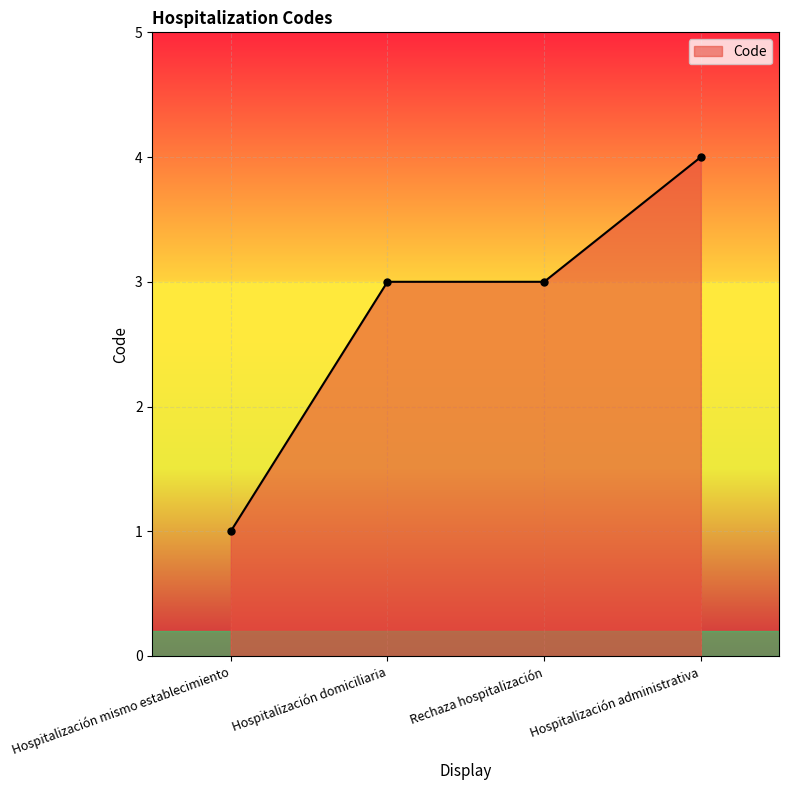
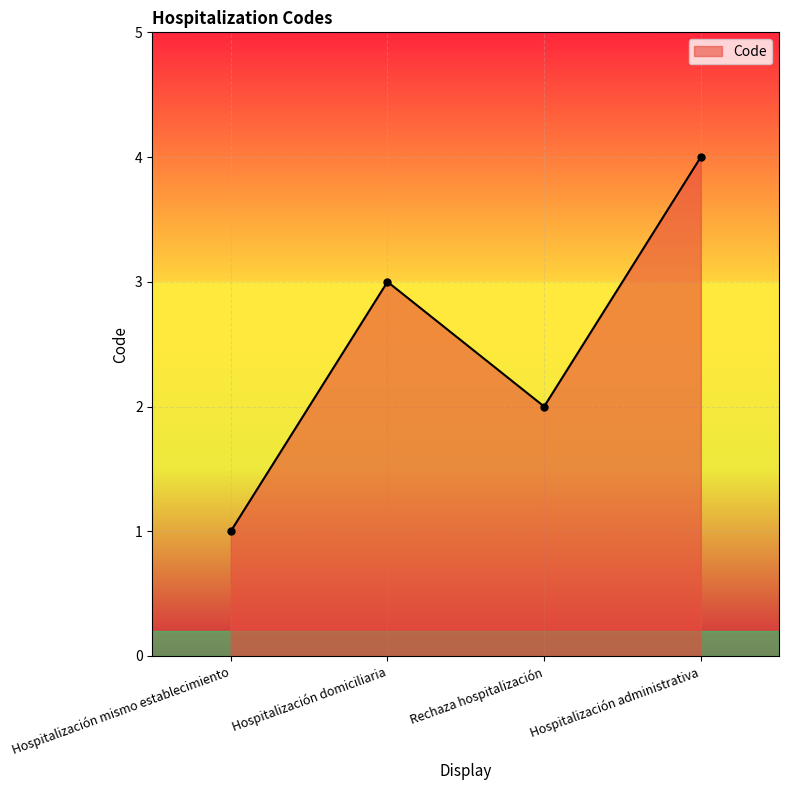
  {
    "Hospitalización mismo establecimiento": 1,
    "Hospitalización domiciliaria": 3,
-   "Rechaza hospitalización": 3,
+   "Rechaza hospitalización": 2,
    "Hospitalización administrativa": 4
  }
